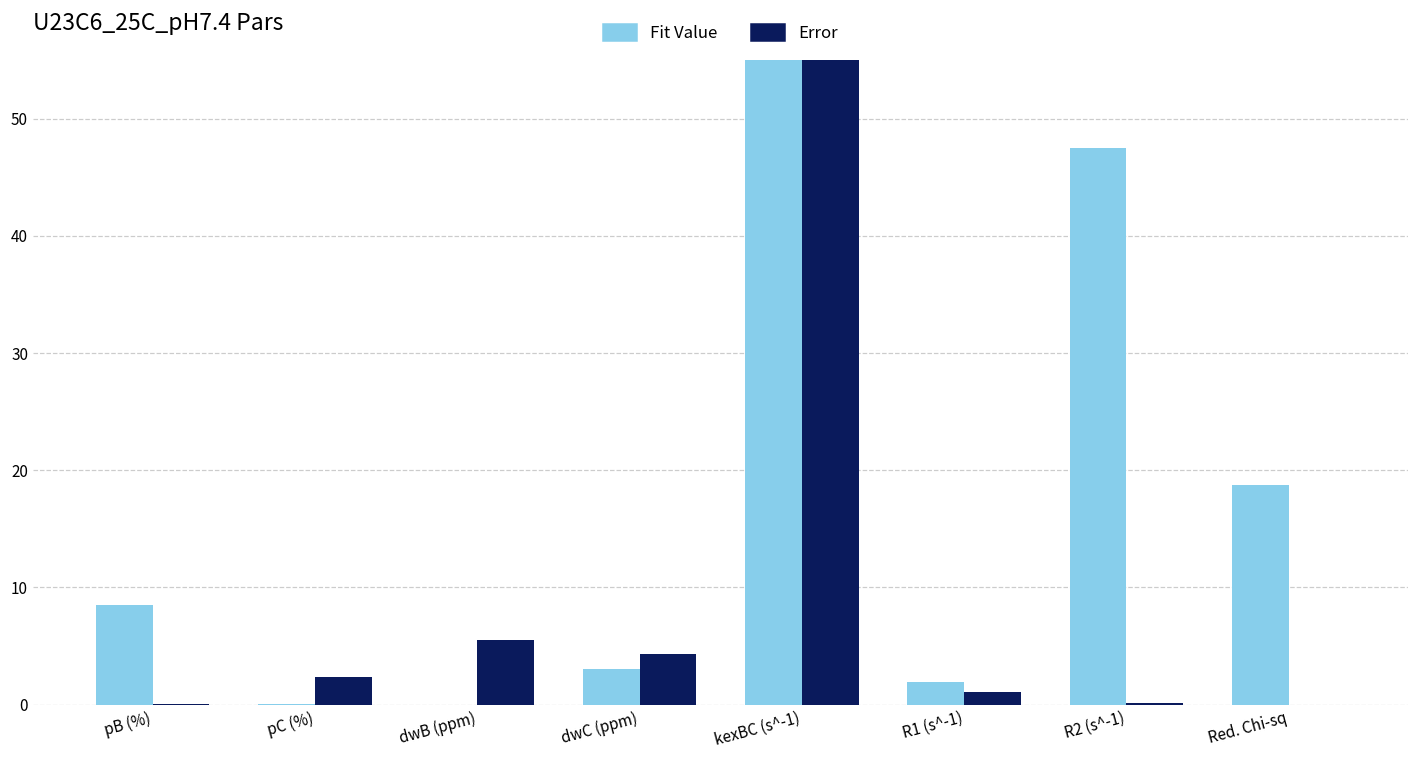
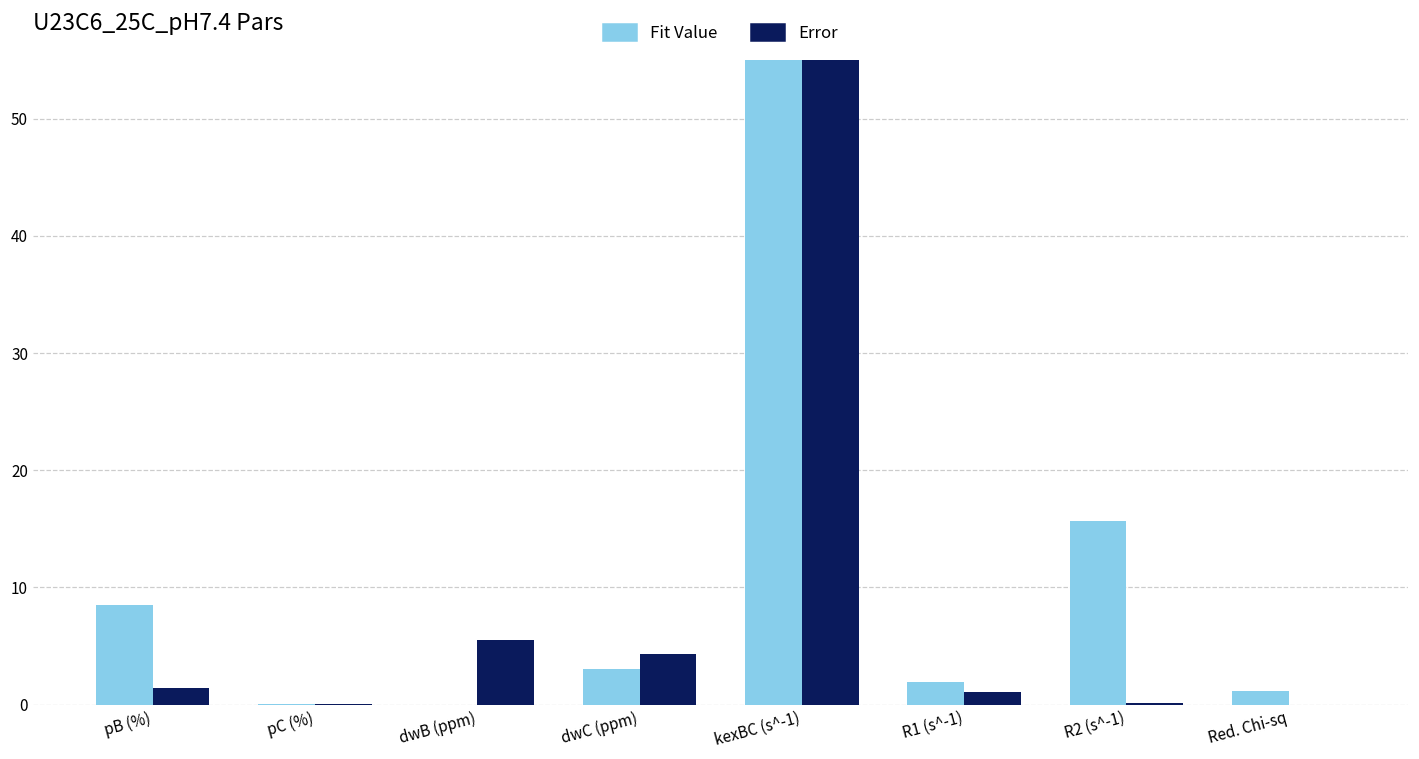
  {
    "Fit Value": {
      "pB (%)": 8.5,
      "dwC (ppm)": 3.0,
      "R1 (s^-1)": 2.0,
-     "R2 (s^-1)": 47.6,
-     "Red. Chi-sq": 18.7
+     "R2 (s^-1)": 15.6,
+     "Red. Chi-sq": 1.2
    },
    "Error": {
-     "pB (%)": 0.1,
-     "pC (%)": 2.4,
+     "pB (%)": 1.4,
+     "pC (%)": 0.0,
      "dwB (ppm)": 5.5,
      "dwC (ppm)": 4.3,
      "R1 (s^-1)": 1.1,
      "Red. Chi-sq": 0.0
    }
  }
